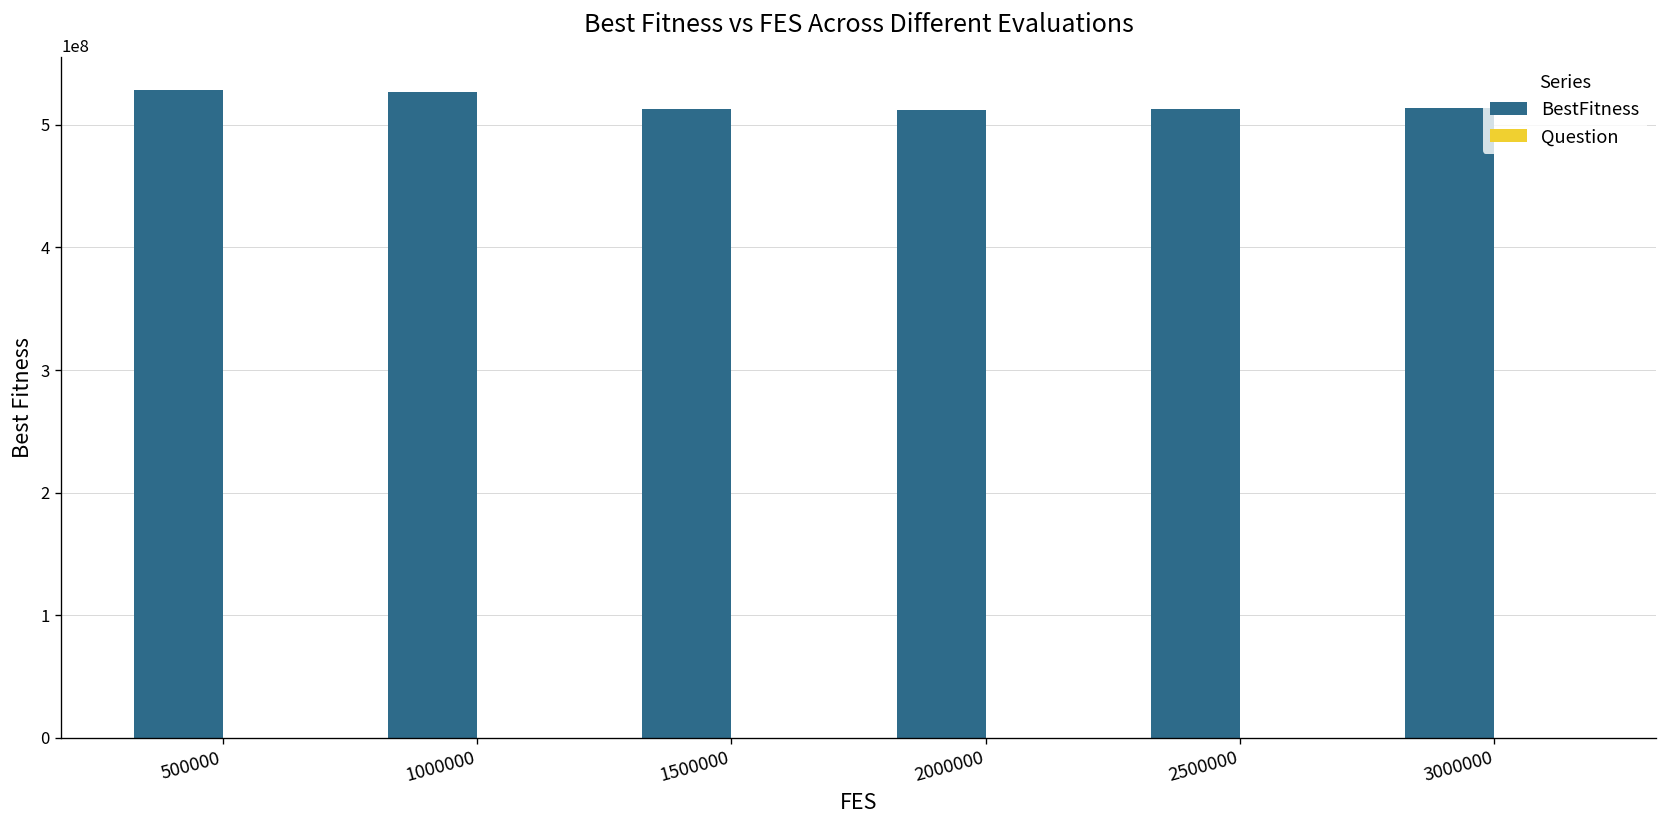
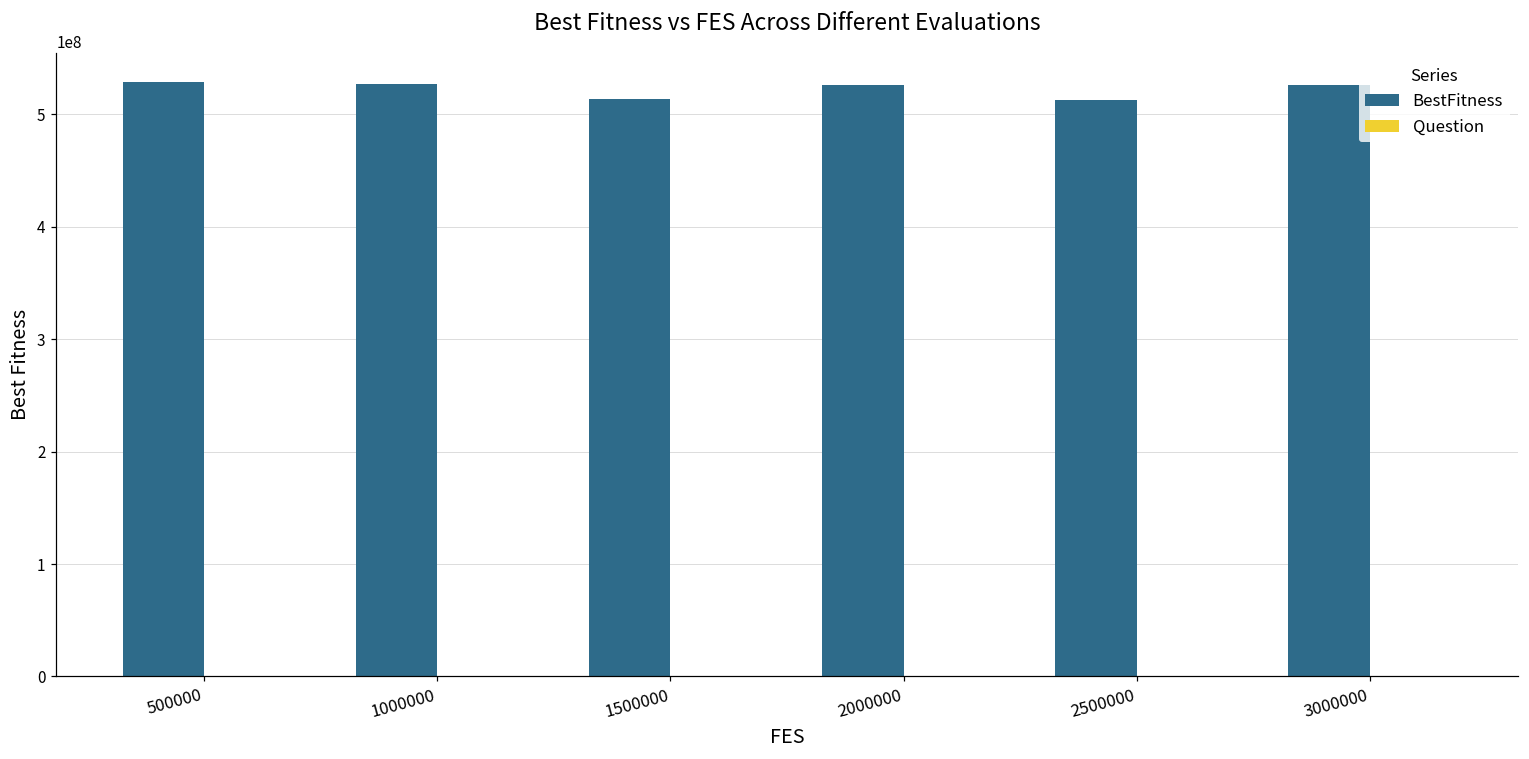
  {
    "BestFitness": {
      "500000": 529000000,
      "1000000": 527000000,
      "1500000": 513000000,
-     "2000000": 512000000,
+     "2000000": 527000000,
      "2500000": 513000000,
-     "3000000": 514000000
+     "3000000": 527000000
    }
  }
